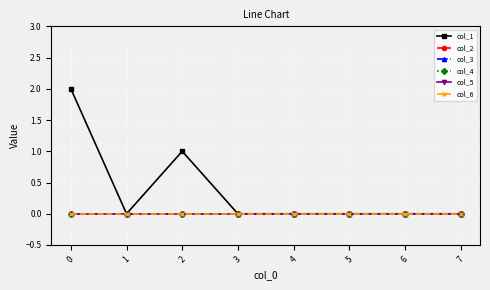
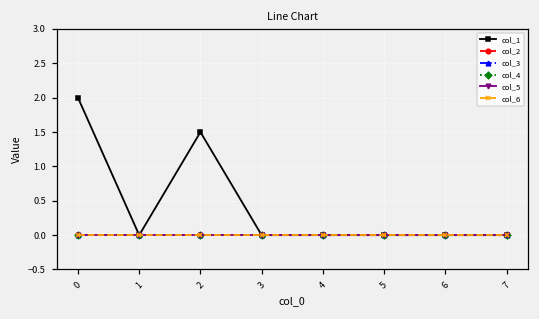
  {
    "col_1": {
      "0": 2.0,
-     "2": 1.0
+     "2": 1.5
    },
    "col_6": {
      "0": 0.0,
      "2": 0.0
    }
  }
